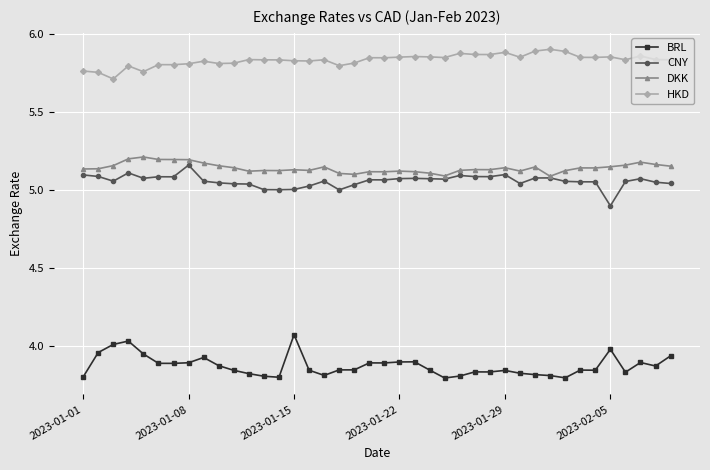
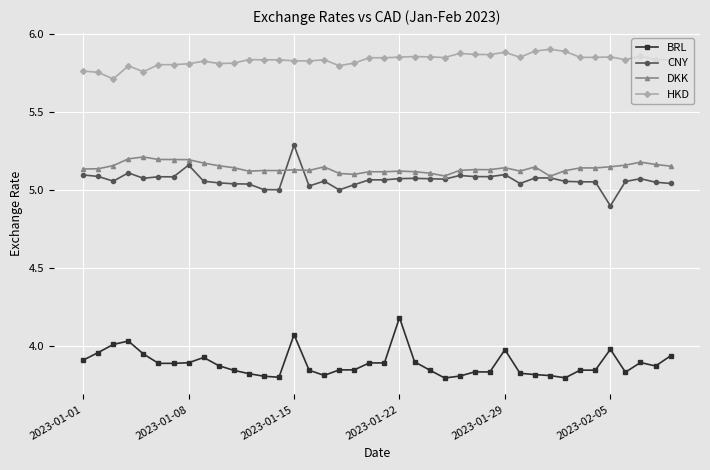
  {
    "BRL": {
-     "2023-01-01": 3.80,
+     "2023-01-01": 3.91,
      "2023-01-08": 3.89,
      "2023-01-15": 4.07,
-     "2023-01-22": 3.89,
-     "2023-01-29": 3.84,
+     "2023-01-22": 4.18,
+     "2023-01-29": 3.97,
      "2023-02-05": 3.98
    },
    "CNY": {
      "2023-01-01": 5.10,
      "2023-01-08": 5.16,
-     "2023-01-15": 5.00,
+     "2023-01-15": 5.29,
      "2023-01-22": 5.07,
      "2023-01-29": 5.10,
      "2023-02-05": 4.90
    }
  }
